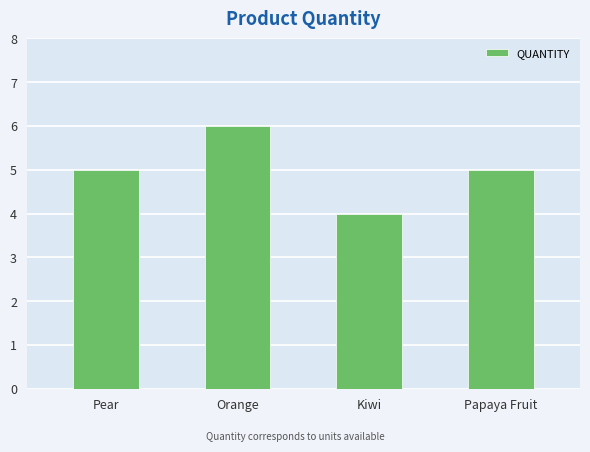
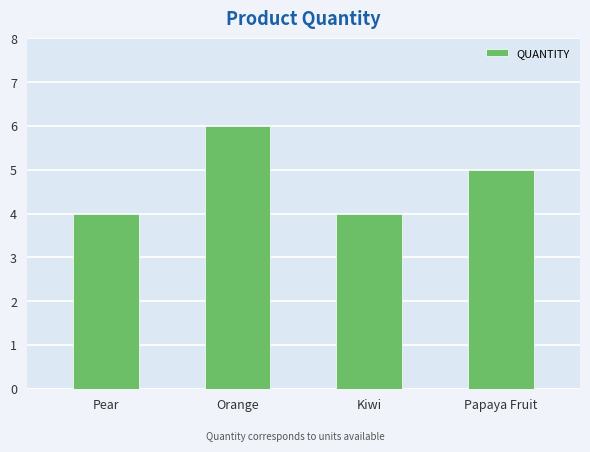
  {
-   "Pear": 5,
+   "Pear": 4,
    "Orange": 6,
    "Kiwi": 4,
    "Papaya Fruit": 5
  }
